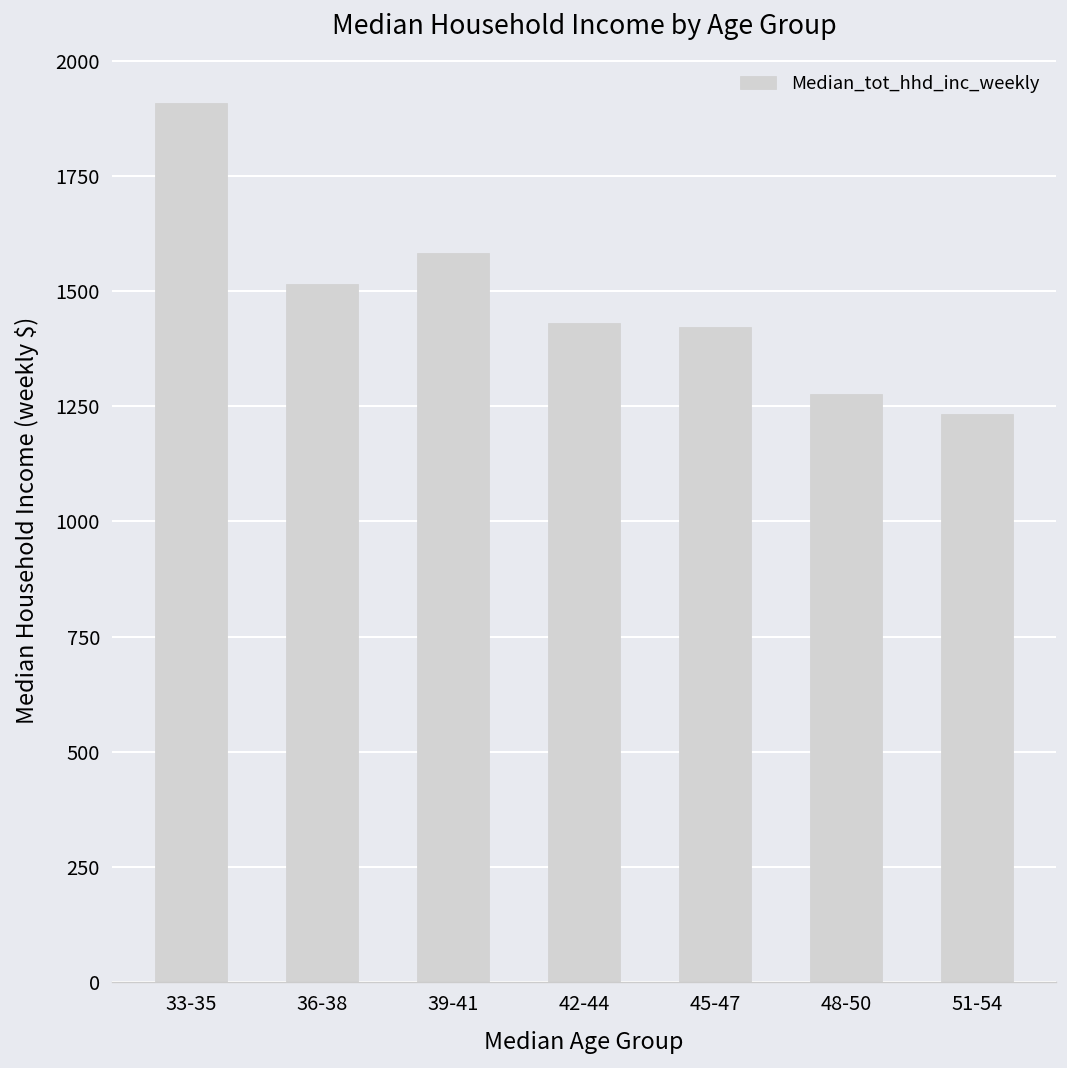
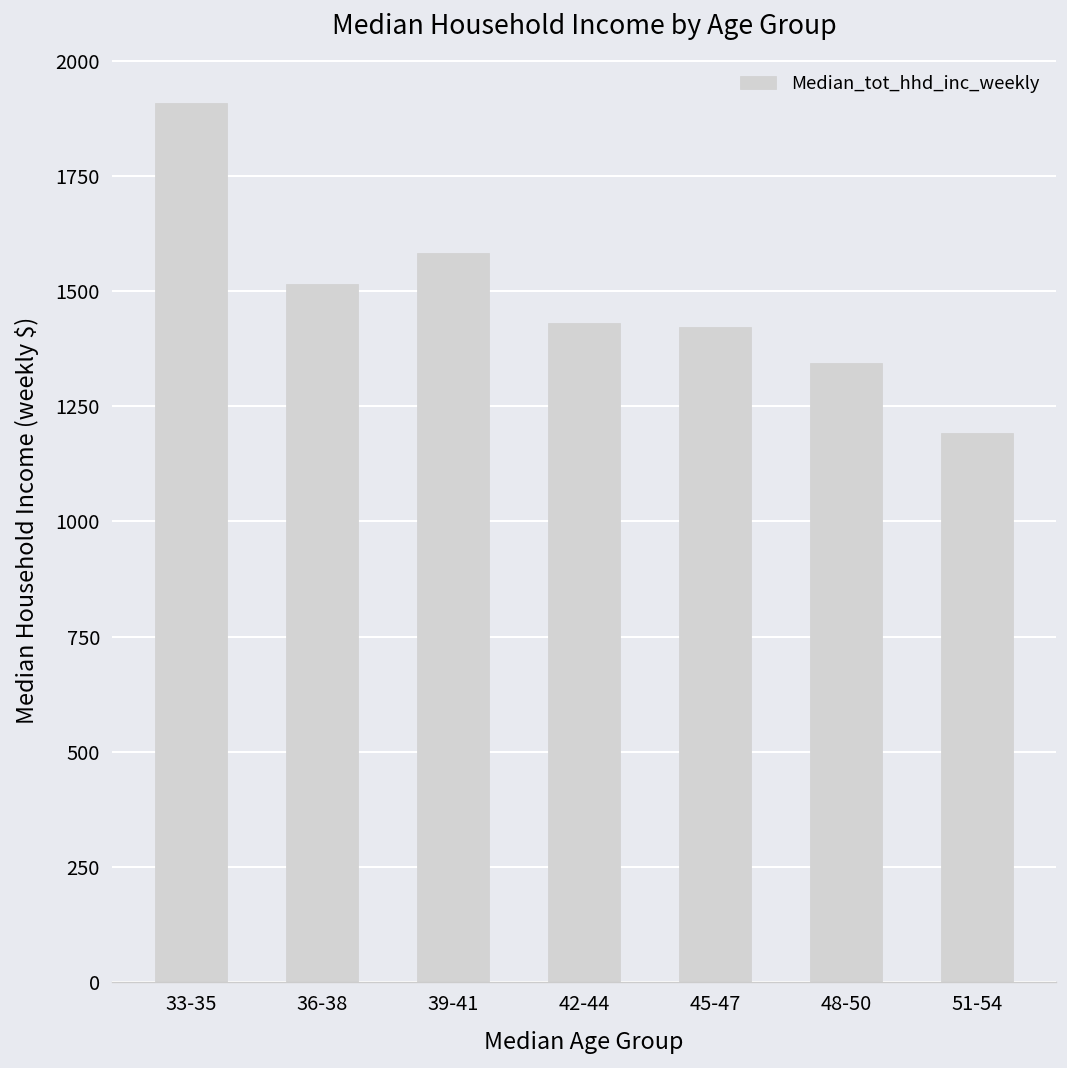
  {
    "33-35": 1910,
    "36-38": 1520,
    "39-41": 1580,
    "42-44": 1430,
    "45-47": 1420,
-   "48-50": 1280,
-   "51-54": 1230
+   "48-50": 1340,
+   "51-54": 1190
  }
